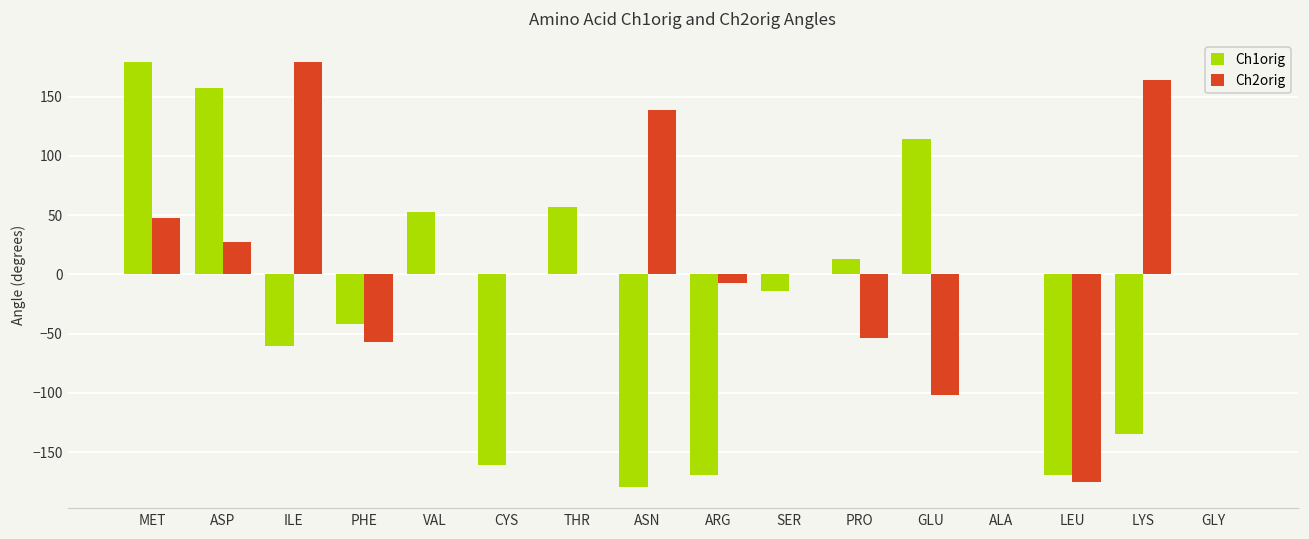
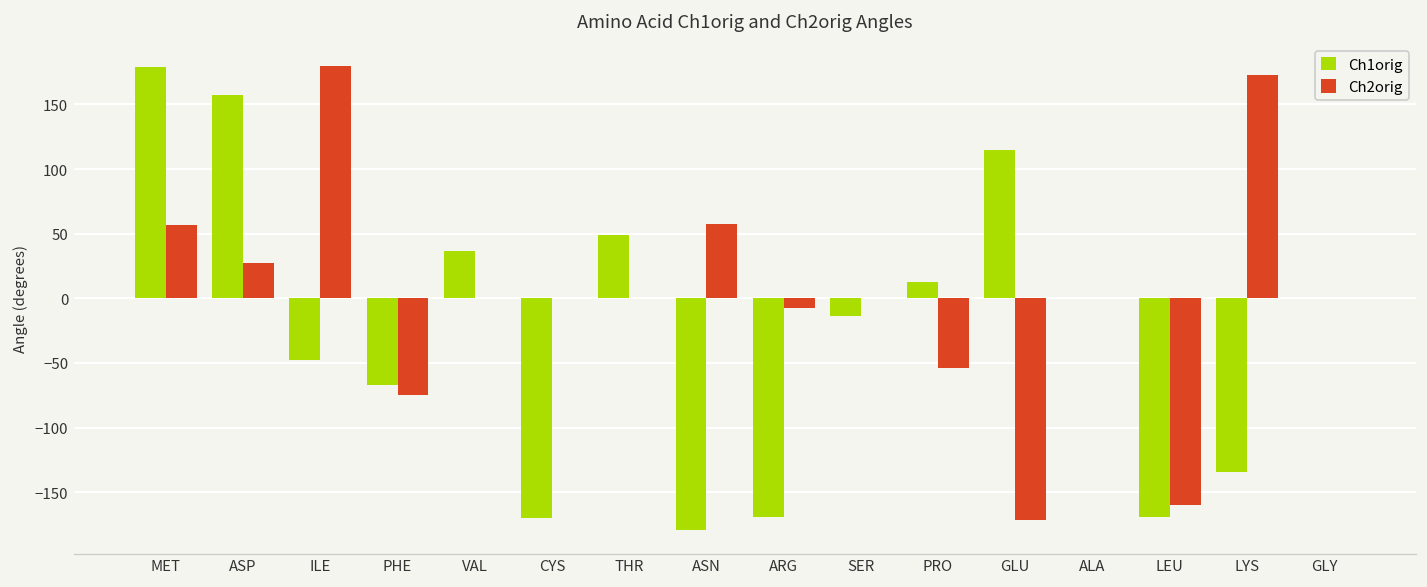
  {
    "Ch1orig": {
      "MET": 179,
      "ASP": 158,
-     "ILE": -60,
-     "PHE": -42,
-     "VAL": 53,
-     "CYS": -161,
-     "THR": 57,
+     "ILE": -48,
+     "PHE": -67,
+     "VAL": 37,
+     "CYS": -170,
+     "THR": 49,
      "ASN": -179,
      "ARG": -169,
      "SER": -14,
      "PRO": 13,
      "GLU": 115,
      "ALA": 0,
      "LEU": -169,
      "LYS": -134,
      "GLY": 0
    },
    "Ch2orig": {
-     "MET": 48,
+     "MET": 57,
      "ASP": 28,
      "ILE": 179,
-     "PHE": -57,
+     "PHE": -75,
      "VAL": 0,
      "CYS": 0,
      "THR": 0,
-     "ASN": 139,
+     "ASN": 57,
      "ARG": -8,
      "SER": 0,
      "PRO": -54,
-     "GLU": -102,
+     "GLU": -172,
      "ALA": 0,
-     "LEU": -175,
-     "LYS": 164,
+     "LEU": -160,
+     "LYS": 173,
      "GLY": 0
    }
  }
